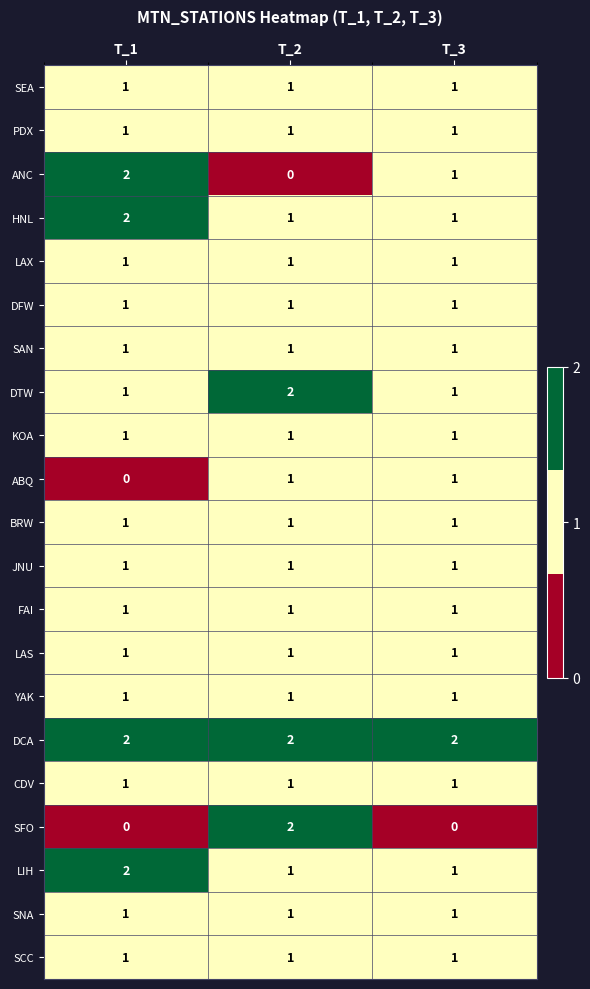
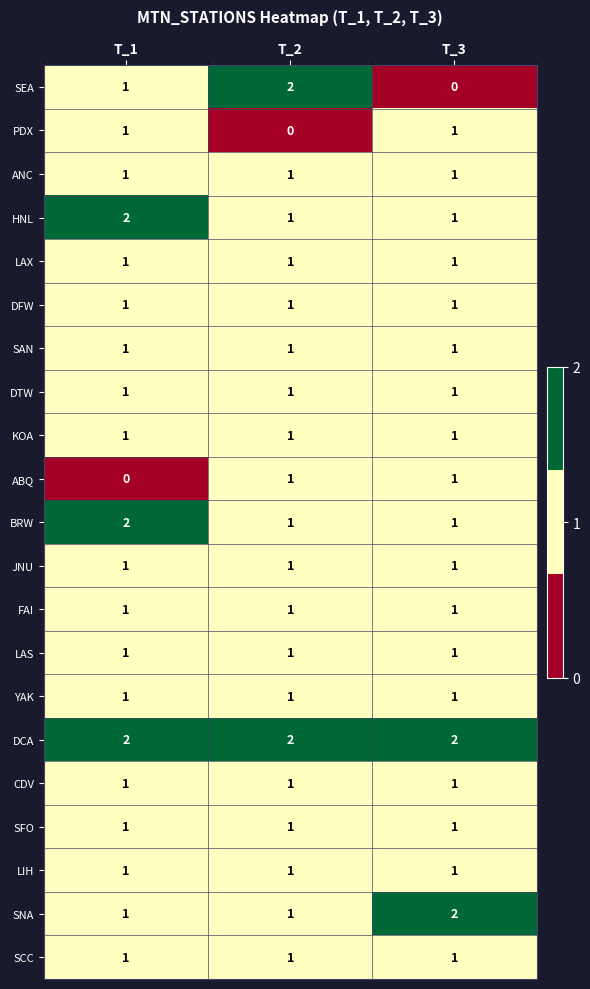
  {
    "SEA": {
      "T_1": 1,
-     "T_2": 1,
-     "T_3": 1
+     "T_2": 2,
+     "T_3": 0
    },
    "PDX": {
      "T_1": 1,
-     "T_2": 1,
+     "T_2": 0,
      "T_3": 1
    },
    "ANC": {
-     "T_1": 2,
-     "T_2": 0,
+     "T_1": 1,
+     "T_2": 1,
      "T_3": 1
    },
    "HNL": {
      "T_1": 2,
      "T_2": 1,
      "T_3": 1
    },
    "LAX": {
      "T_1": 1,
      "T_2": 1,
      "T_3": 1
    },
    "DFW": {
      "T_1": 1,
      "T_2": 1,
      "T_3": 1
    },
    "SAN": {
      "T_1": 1,
      "T_2": 1,
      "T_3": 1
    },
    "DTW": {
      "T_1": 1,
-     "T_2": 2,
+     "T_2": 1,
      "T_3": 1
    },
    "KOA": {
      "T_1": 1,
      "T_2": 1,
      "T_3": 1
    },
    "ABQ": {
      "T_1": 0,
      "T_2": 1,
      "T_3": 1
    },
    "BRW": {
-     "T_1": 1,
+     "T_1": 2,
      "T_2": 1,
      "T_3": 1
    },
    "JNU": {
      "T_1": 1,
      "T_2": 1,
      "T_3": 1
    },
    "FAI": {
      "T_1": 1,
      "T_2": 1,
      "T_3": 1
    },
    "LAS": {
      "T_1": 1,
      "T_2": 1,
      "T_3": 1
    },
    "YAK": {
      "T_1": 1,
      "T_2": 1,
      "T_3": 1
    },
    "DCA": {
      "T_1": 2,
      "T_2": 2,
      "T_3": 2
    },
    "CDV": {
      "T_1": 1,
      "T_2": 1,
      "T_3": 1
    },
    "SFO": {
-     "T_1": 0,
-     "T_2": 2,
-     "T_3": 0
+     "T_1": 1,
+     "T_2": 1,
+     "T_3": 1
    },
    "LIH": {
-     "T_1": 2,
+     "T_1": 1,
      "T_2": 1,
      "T_3": 1
    },
    "SNA": {
      "T_1": 1,
      "T_2": 1,
-     "T_3": 1
+     "T_3": 2
    },
    "SCC": {
      "T_1": 1,
      "T_2": 1,
      "T_3": 1
    }
  }
